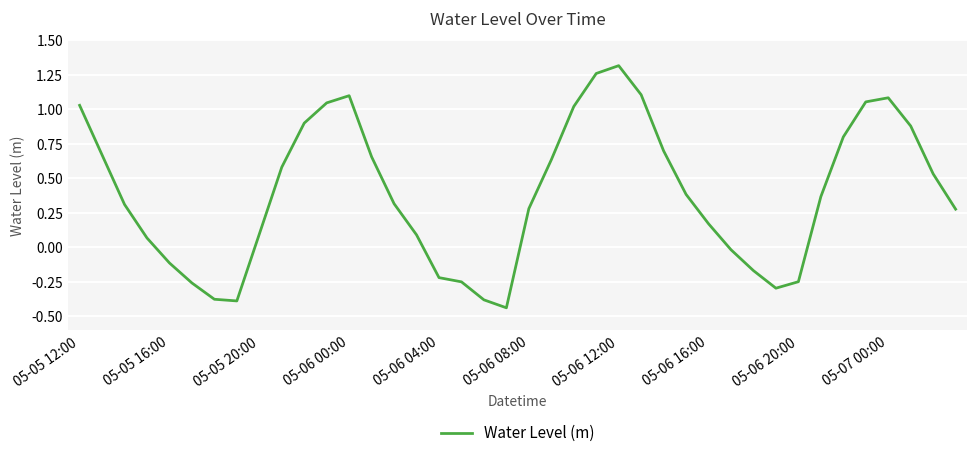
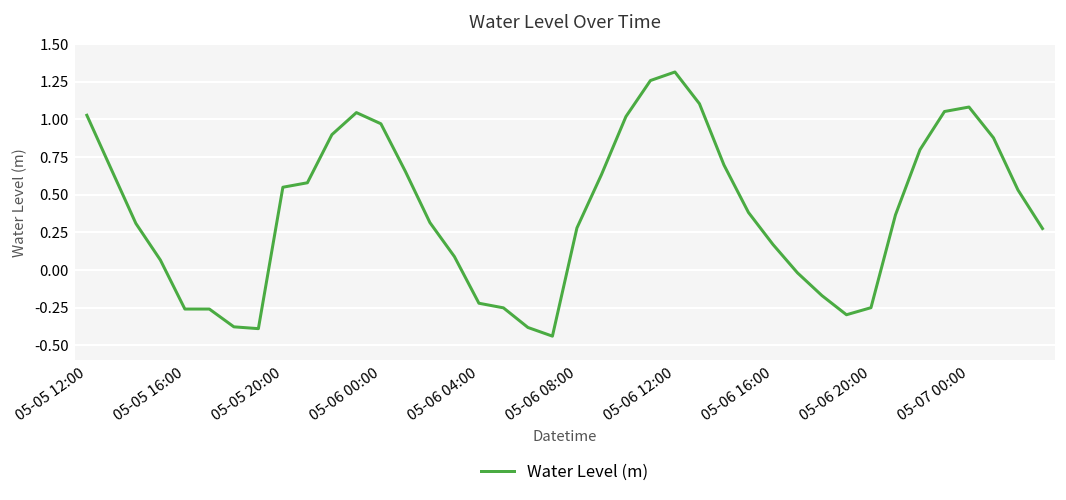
  {
    "05-05 12:00": 1.03,
-   "05-05 16:00": -0.11,
-   "05-05 20:00": 0.09,
-   "05-06 00:00": 1.10,
+   "05-05 16:00": -0.26,
+   "05-05 20:00": 0.55,
+   "05-06 00:00": 0.97,
    "05-06 04:00": -0.22,
    "05-06 08:00": 0.28,
    "05-06 12:00": 1.32,
    "05-06 16:00": 0.17,
    "05-06 20:00": -0.25,
    "05-07 00:00": 1.08
  }
